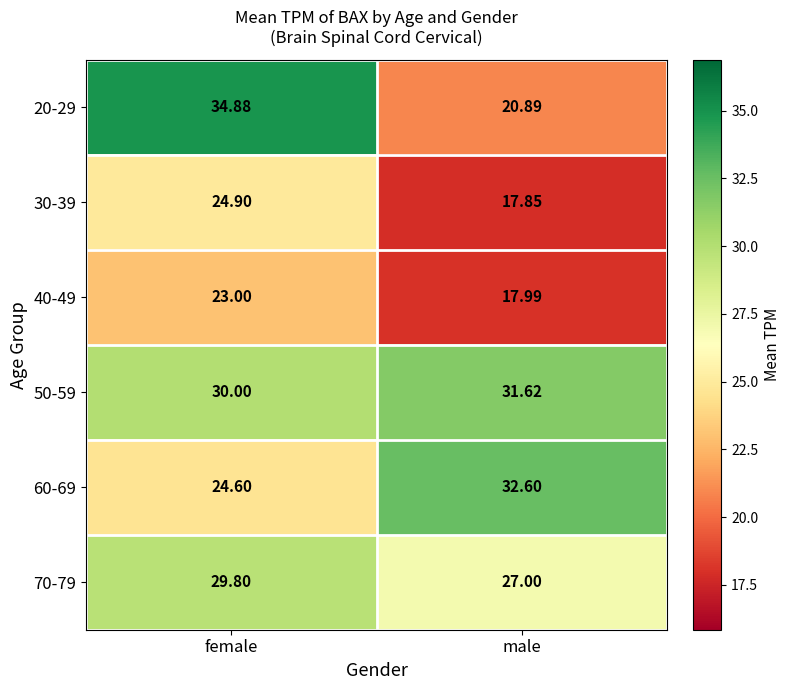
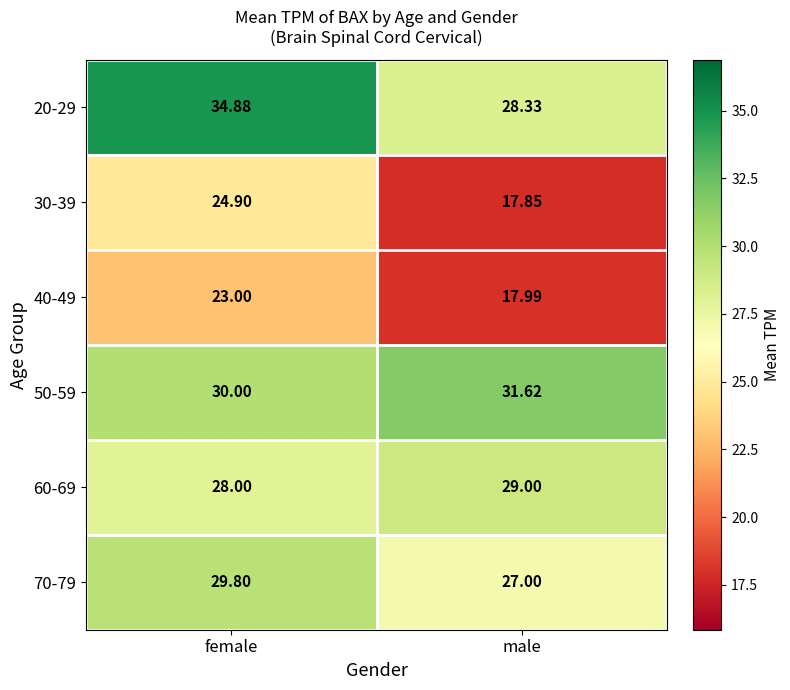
  {
    "20-29": {
      "female": 34.88,
-     "male": 20.89
+     "male": 28.33
    },
    "30-39": {
      "female": 24.90,
      "male": 17.85
    },
    "40-49": {
      "female": 23.00,
      "male": 17.99
    },
    "50-59": {
      "female": 30.00,
      "male": 31.62
    },
    "60-69": {
-     "female": 24.60,
-     "male": 32.60
+     "female": 28.00,
+     "male": 29.00
    },
    "70-79": {
      "female": 29.80,
      "male": 27.00
    }
  }
